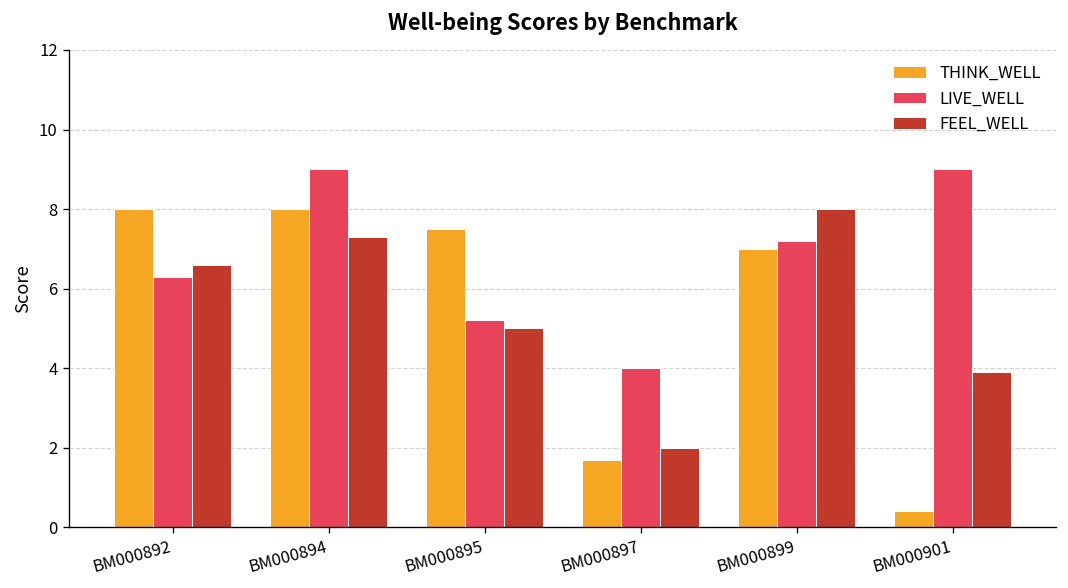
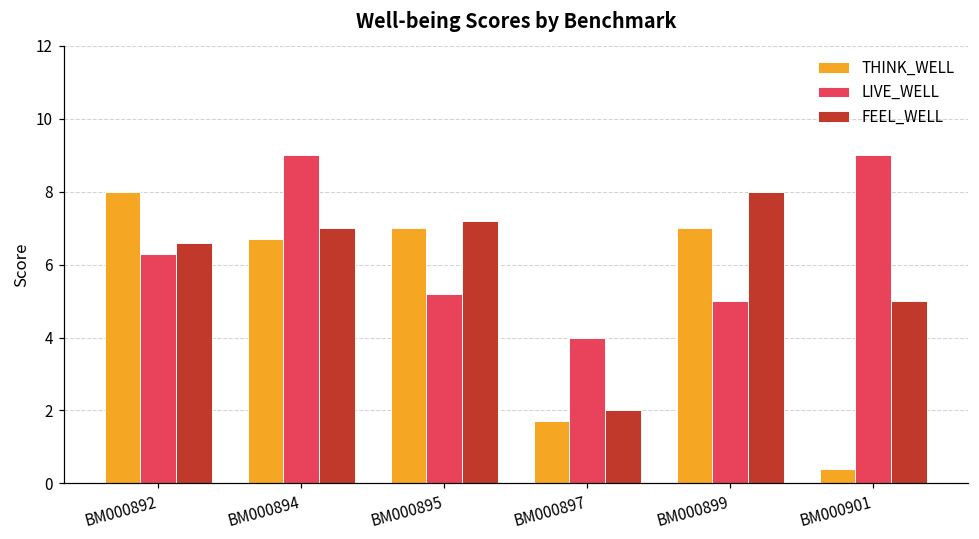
  {
    "THINK_WELL": {
      "BM000892": 8.0,
-     "BM000894": 8.0,
-     "BM000895": 7.5,
+     "BM000894": 6.7,
+     "BM000895": 7.0,
      "BM000897": 1.7,
      "BM000899": 7.0,
      "BM000901": 0.4
    },
    "LIVE_WELL": {
      "BM000892": 6.3,
      "BM000894": 9.0,
      "BM000895": 5.2,
      "BM000897": 4.0,
-     "BM000899": 7.2,
+     "BM000899": 5.0,
      "BM000901": 9.0
    },
    "FEEL_WELL": {
      "BM000892": 6.6,
-     "BM000894": 7.3,
-     "BM000895": 5.0,
+     "BM000894": 7.0,
+     "BM000895": 7.2,
      "BM000897": 2.0,
      "BM000899": 8.0,
-     "BM000901": 3.9
+     "BM000901": 5.0
    }
  }
